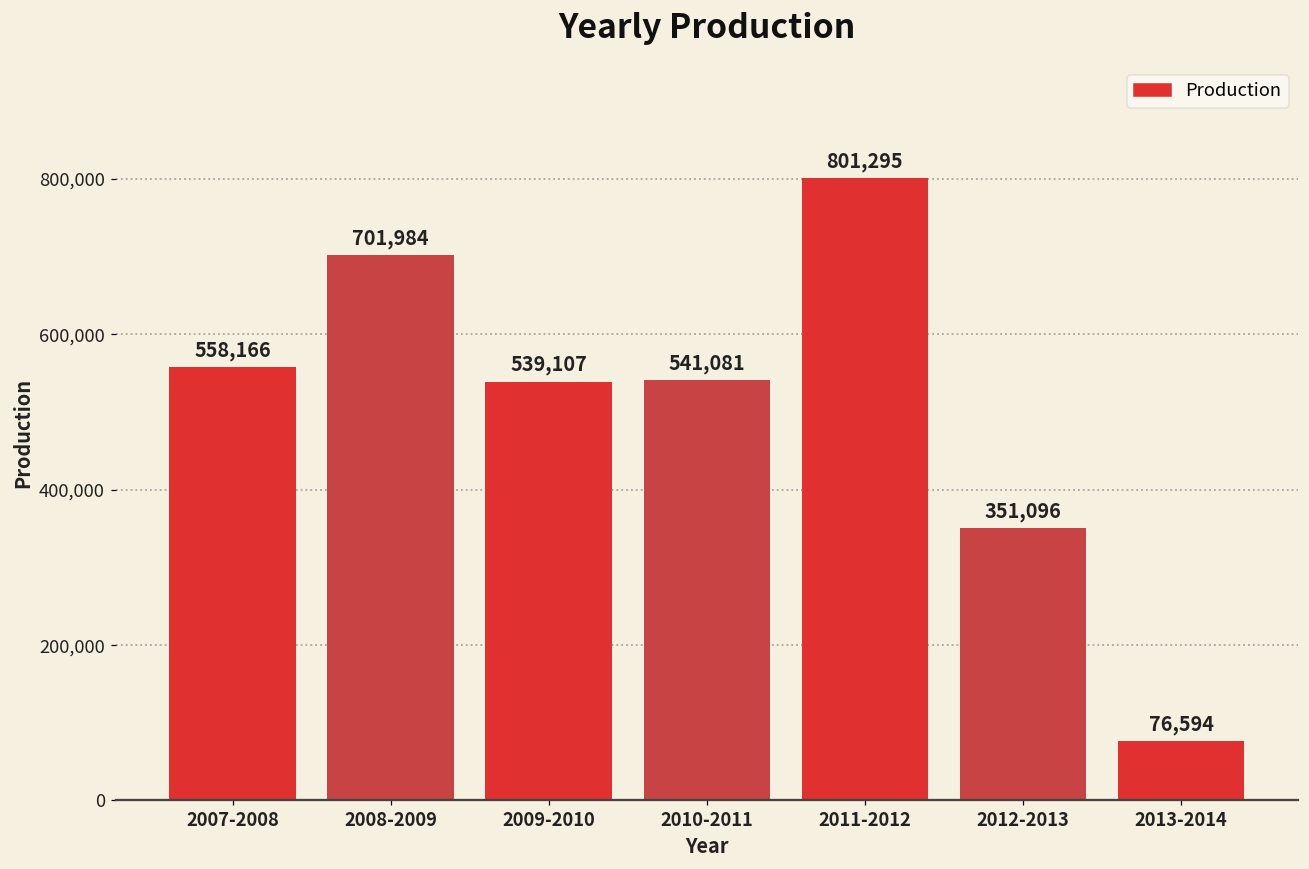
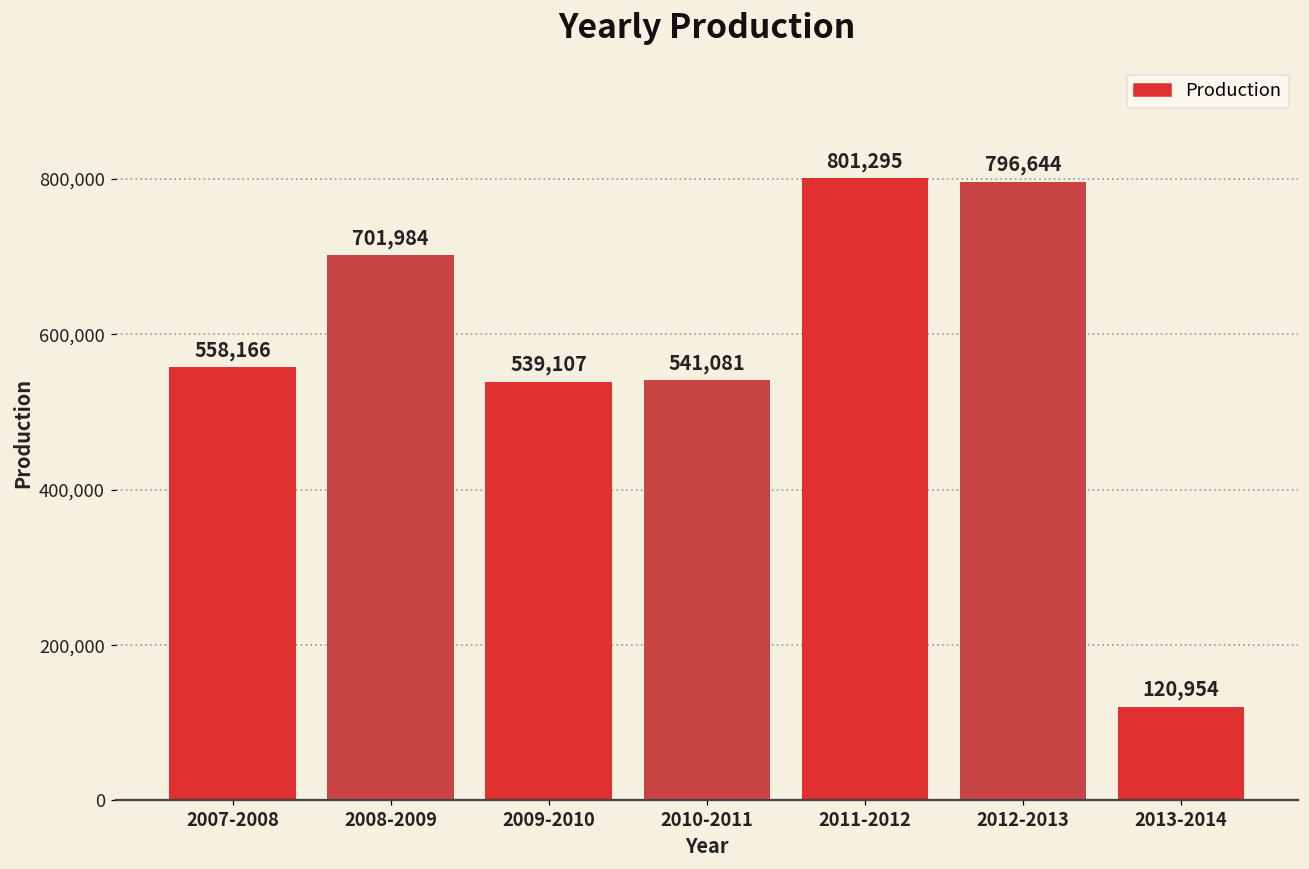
  {
    "2007-2008": "558,166",
    "2008-2009": "701,984",
    "2009-2010": "539,107",
    "2010-2011": "541,081",
    "2011-2012": "801,295",
-   "2012-2013": "351,096",
-   "2013-2014": "76,594"
+   "2012-2013": "796,644",
+   "2013-2014": "120,954"
  }
